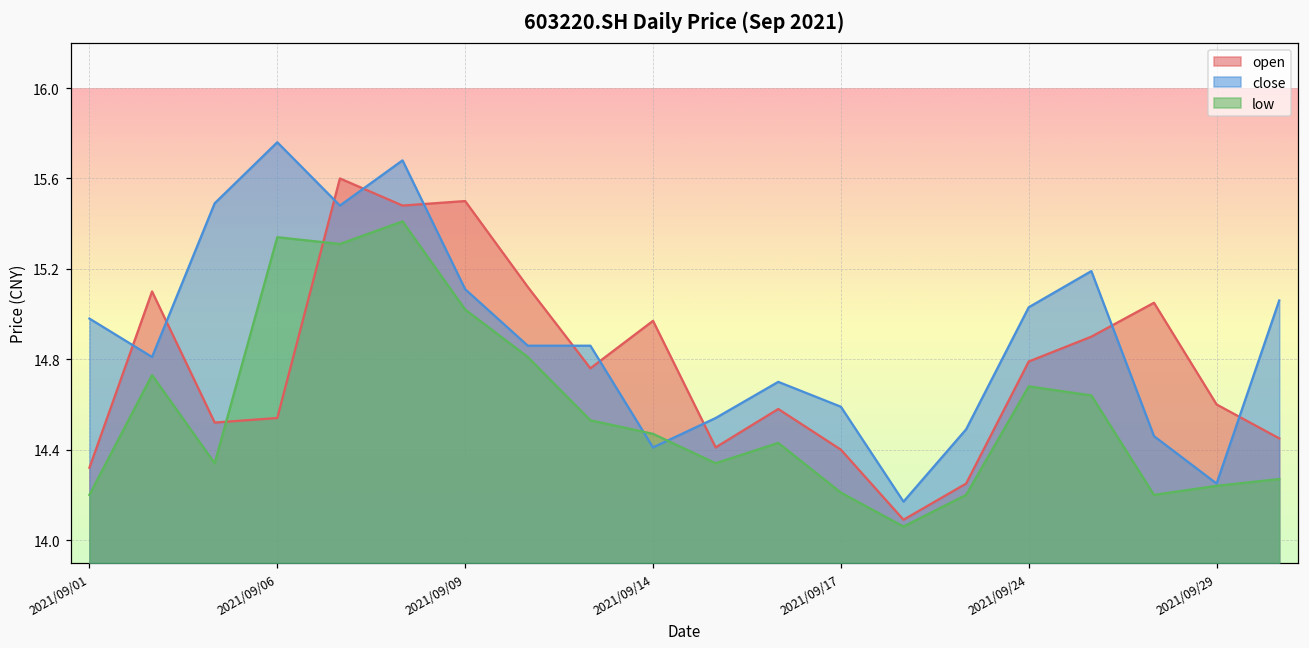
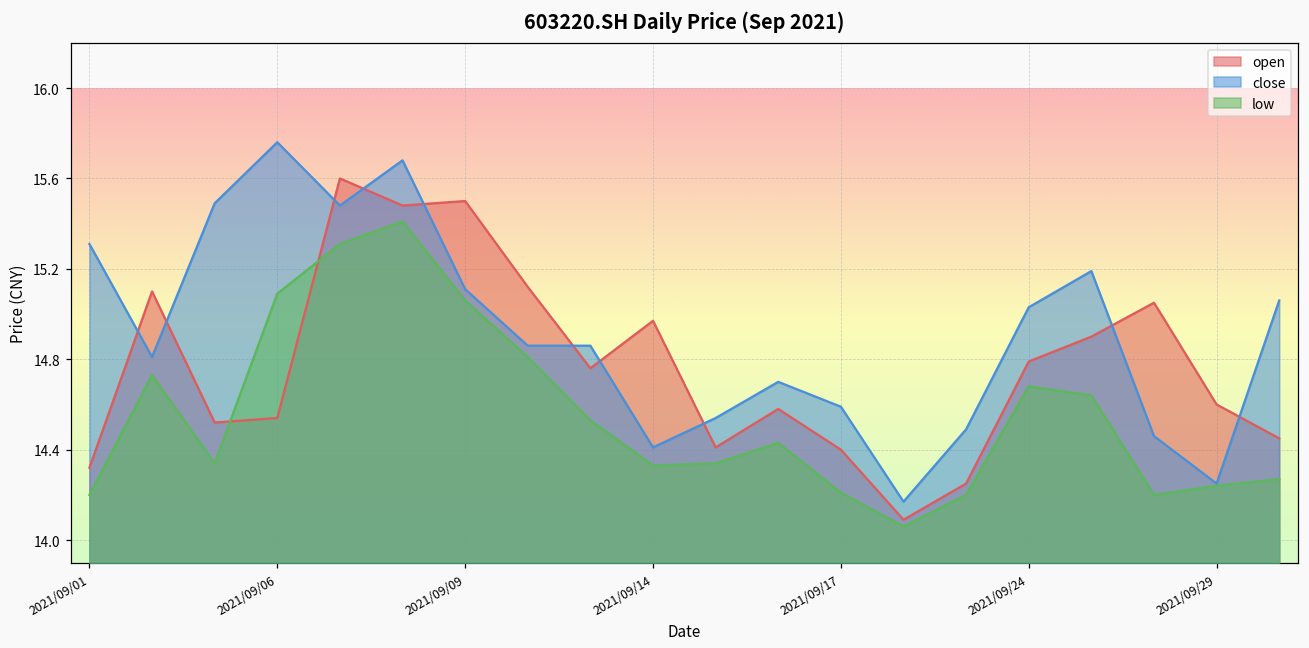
  {
    "open": {
      "2021/09/01": 14.32,
      "2021/09/06": 14.54,
      "2021/09/09": 15.50,
      "2021/09/14": 14.97,
      "2021/09/17": 14.40,
      "2021/09/24": 14.79,
      "2021/09/29": 14.60
    },
    "close": {
-     "2021/09/01": 14.98,
+     "2021/09/01": 15.31,
      "2021/09/06": 15.76,
      "2021/09/09": 15.11,
      "2021/09/14": 14.41,
      "2021/09/17": 14.59,
      "2021/09/24": 15.03
    },
    "low": {
      "2021/09/01": 14.20,
-     "2021/09/06": 15.34,
-     "2021/09/09": 15.02,
-     "2021/09/14": 14.47,
+     "2021/09/06": 15.09,
+     "2021/09/09": 15.06,
+     "2021/09/14": 14.33,
      "2021/09/17": 14.21,
      "2021/09/24": 14.68
    }
  }
